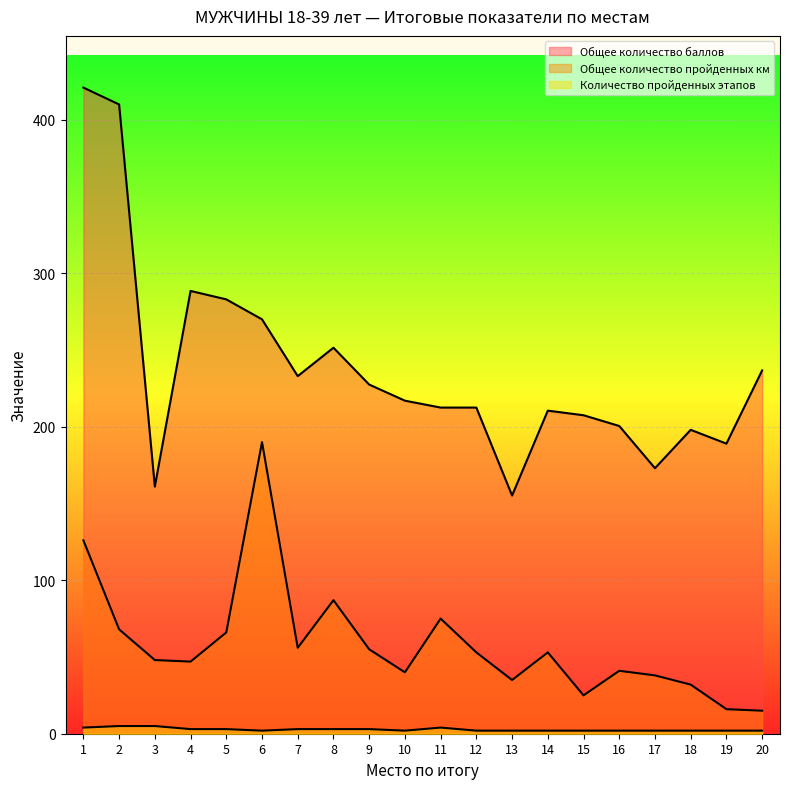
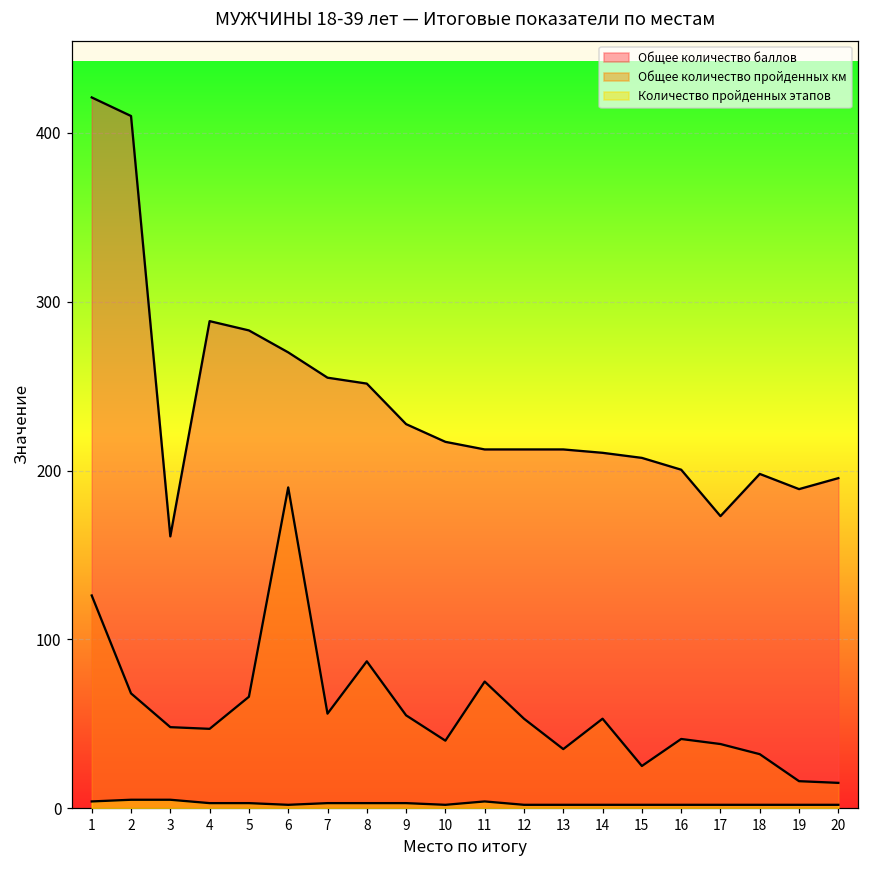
  {
    "Общее количество баллов": {
      "1": 421,
      "2": 410,
      "3": 161,
      "4": 289,
      "5": 283,
      "6": 270,
-     "7": 233,
+     "7": 255,
      "8": 252,
      "9": 228,
      "10": 217,
      "11": 213,
      "12": 213,
-     "13": 155,
+     "13": 213,
      "14": 211,
      "15": 208,
      "16": 201,
      "17": 173,
      "18": 198,
      "19": 189,
-     "20": 237
+     "20": 196
    }
  }
